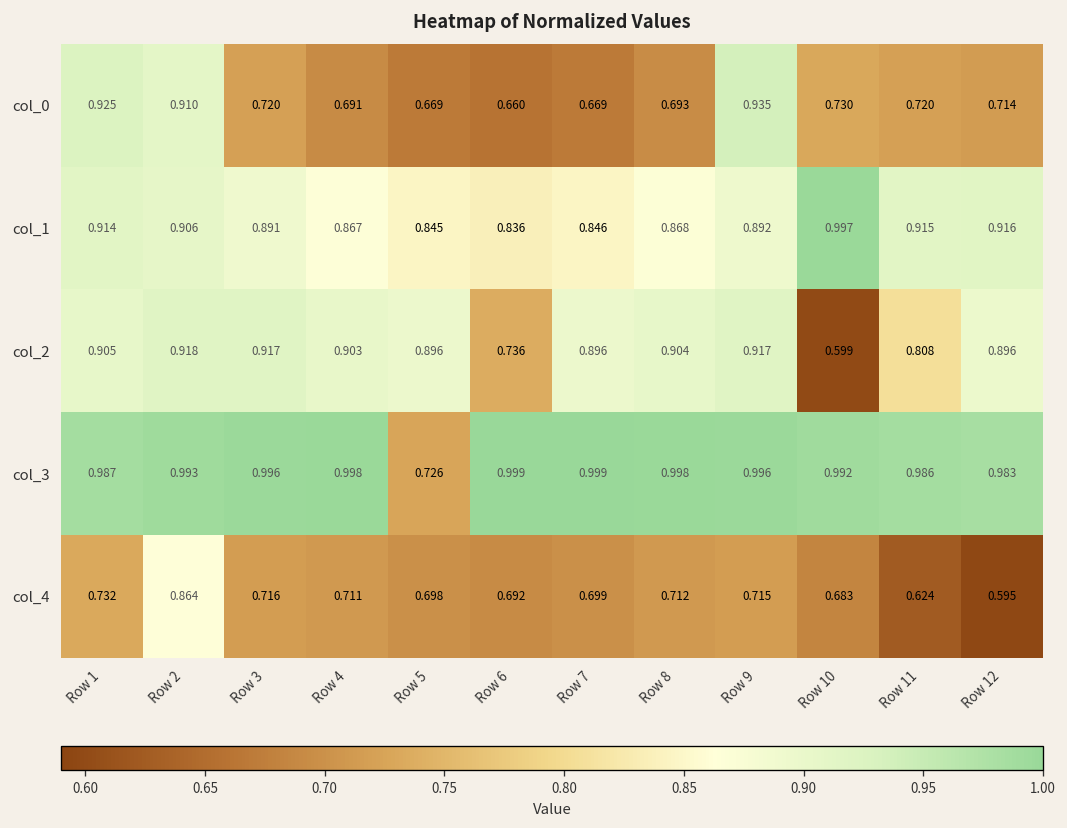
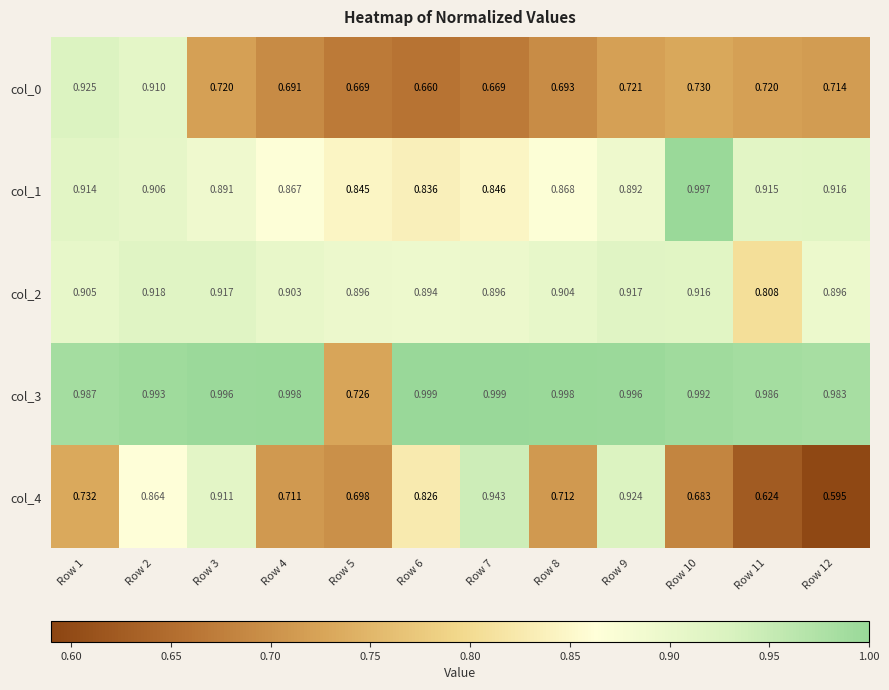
  {
    "col_0": {
      "Row 1": 0.925,
      "Row 2": 0.910,
      "Row 3": 0.720,
      "Row 4": 0.691,
      "Row 5": 0.669,
      "Row 6": 0.660,
      "Row 7": 0.669,
      "Row 8": 0.693,
-     "Row 9": 0.935,
+     "Row 9": 0.721,
      "Row 10": 0.730,
      "Row 11": 0.720,
      "Row 12": 0.714
    },
    "col_1": {
      "Row 1": 0.914,
      "Row 2": 0.906,
      "Row 3": 0.891,
      "Row 4": 0.867,
      "Row 5": 0.845,
      "Row 6": 0.836,
      "Row 7": 0.846,
      "Row 8": 0.868,
      "Row 9": 0.892,
      "Row 10": 0.997,
      "Row 11": 0.915,
      "Row 12": 0.916
    },
    "col_2": {
      "Row 1": 0.905,
      "Row 2": 0.918,
      "Row 3": 0.917,
      "Row 4": 0.903,
      "Row 5": 0.896,
-     "Row 6": 0.736,
+     "Row 6": 0.894,
      "Row 7": 0.896,
      "Row 8": 0.904,
      "Row 9": 0.917,
-     "Row 10": 0.599,
+     "Row 10": 0.916,
      "Row 11": 0.808,
      "Row 12": 0.896
    },
    "col_3": {
      "Row 1": 0.987,
      "Row 2": 0.993,
      "Row 3": 0.996,
      "Row 4": 0.998,
      "Row 5": 0.726,
      "Row 6": 0.999,
      "Row 7": 0.999,
      "Row 8": 0.998,
      "Row 9": 0.996,
      "Row 10": 0.992,
      "Row 11": 0.986,
      "Row 12": 0.983
    },
    "col_4": {
      "Row 1": 0.732,
      "Row 2": 0.864,
-     "Row 3": 0.716,
+     "Row 3": 0.911,
      "Row 4": 0.711,
      "Row 5": 0.698,
-     "Row 6": 0.692,
-     "Row 7": 0.699,
+     "Row 6": 0.826,
+     "Row 7": 0.943,
      "Row 8": 0.712,
-     "Row 9": 0.715,
+     "Row 9": 0.924,
      "Row 10": 0.683,
      "Row 11": 0.624,
      "Row 12": 0.595
    }
  }
